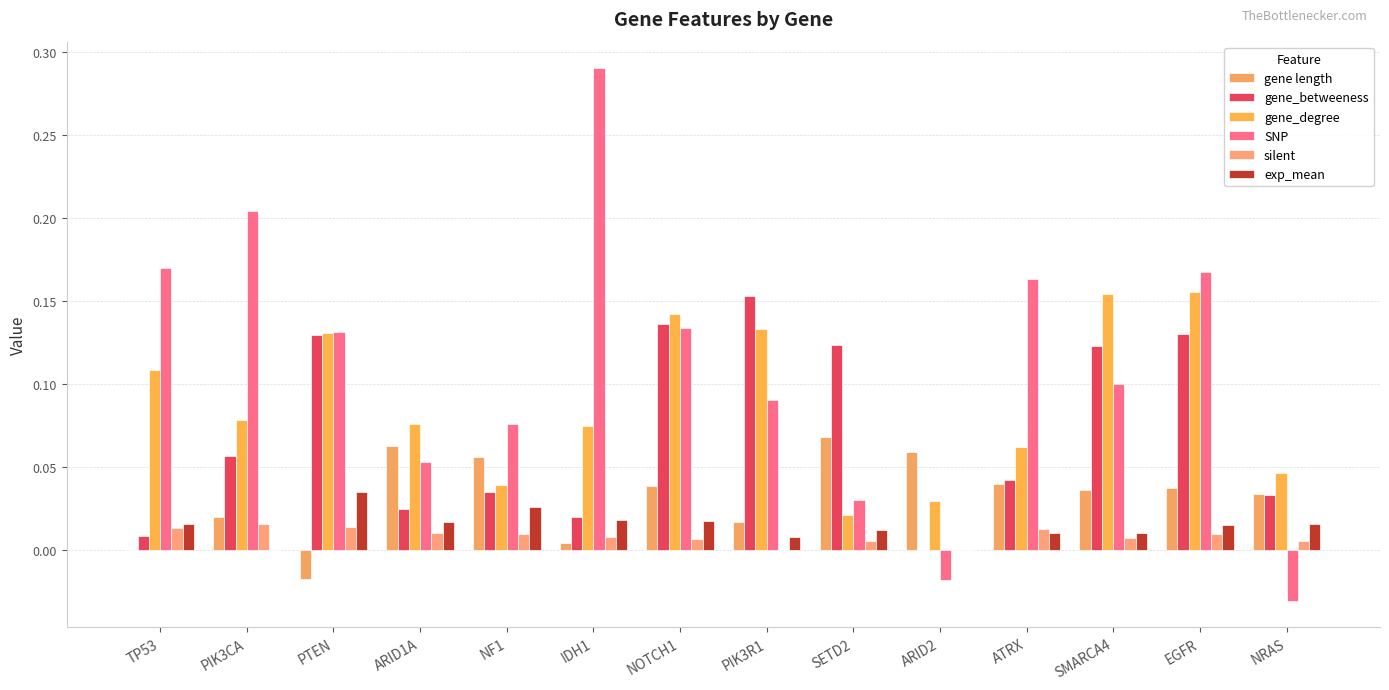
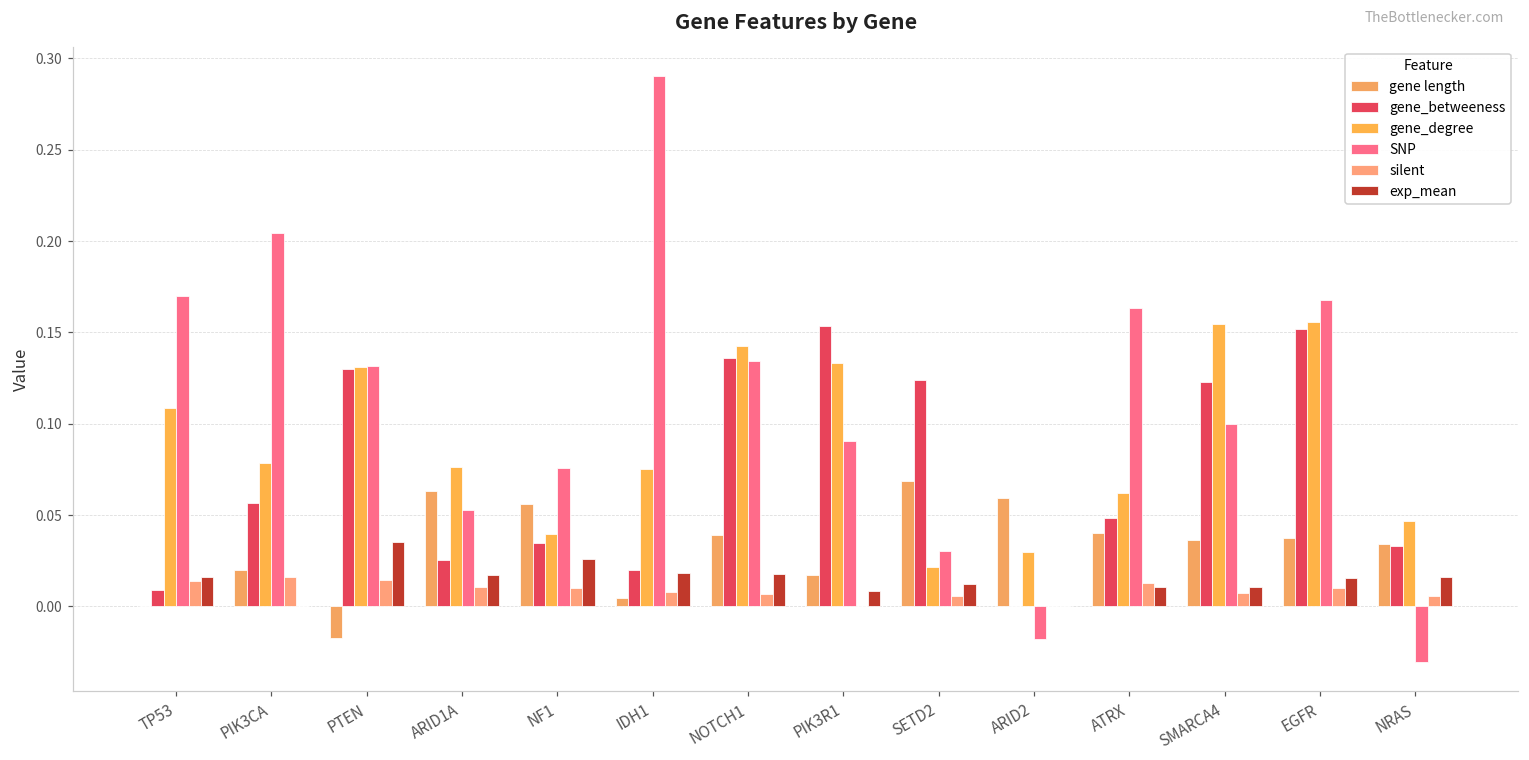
  {
    "gene_betweeness": {
      "TP53": 0.009,
      "PIK3CA": 0.057,
      "PTEN": 0.130,
      "ARID1A": 0.025,
      "NF1": 0.035,
      "IDH1": 0.020,
      "NOTCH1": 0.136,
      "PIK3R1": 0.153,
      "SETD2": 0.124,
      "ARID2": 0.000,
-     "ATRX": 0.042,
+     "ATRX": 0.049,
      "SMARCA4": 0.123,
-     "EGFR": 0.130,
+     "EGFR": 0.152,
      "NRAS": 0.033
    },
    "exp_mean": {
      "TP53": 0.016,
      "PIK3CA": 0.000,
      "PTEN": 0.035,
      "ARID1A": 0.017,
      "NF1": 0.026,
      "IDH1": 0.018,
      "NOTCH1": 0.018,
      "PIK3R1": 0.008,
      "SETD2": 0.012,
      "ARID2": 0.000,
      "ATRX": 0.010,
      "SMARCA4": 0.011,
      "EGFR": 0.015,
      "NRAS": 0.016
    }
  }
